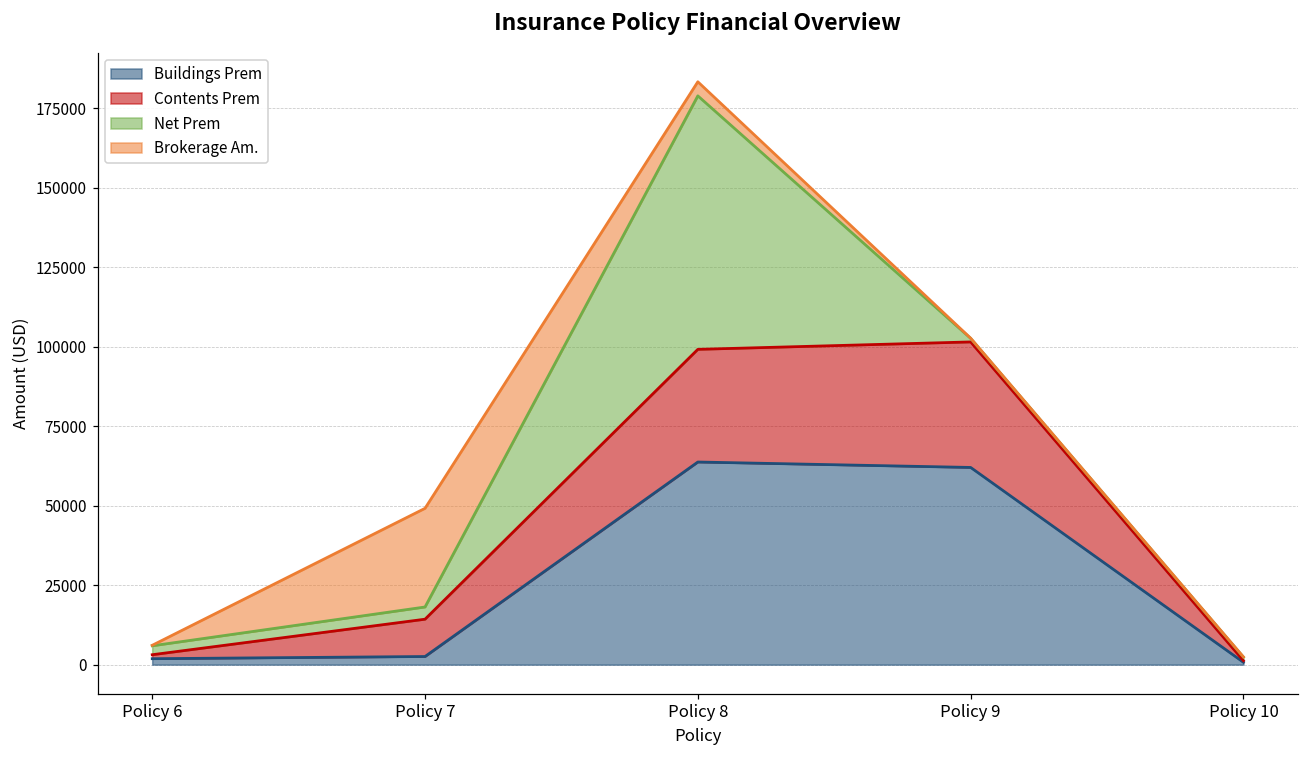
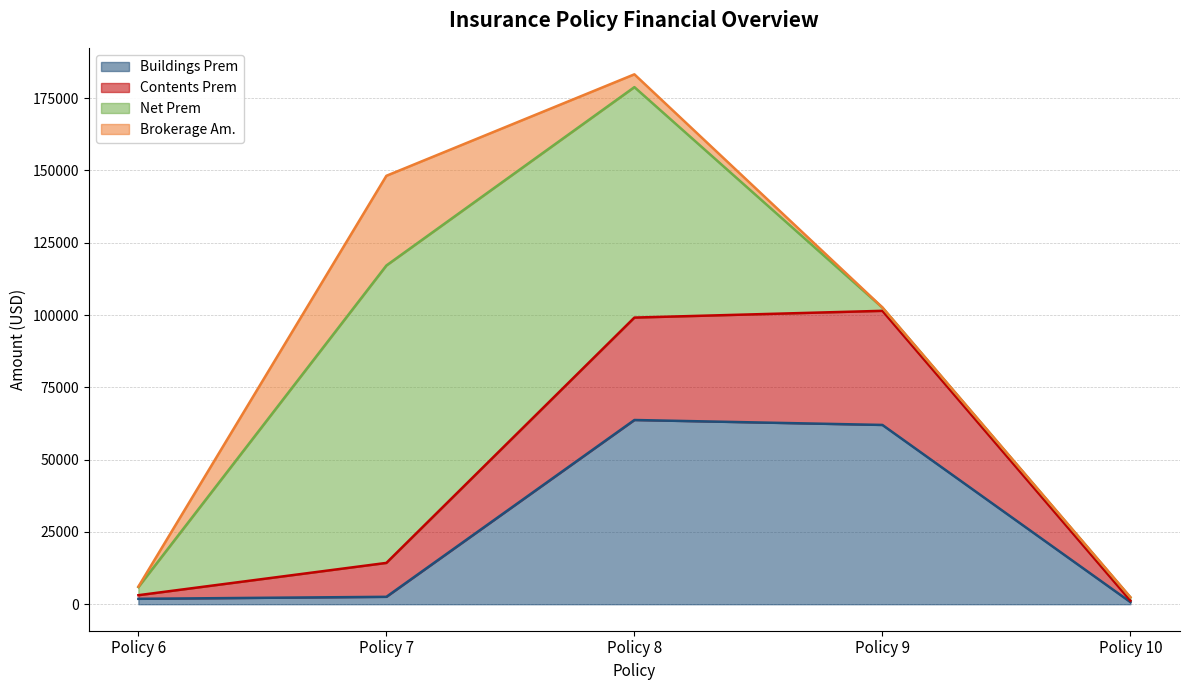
  {
    "Buildings Prem": {
      "Policy 6": 2000,
      "Policy 7": 3000,
      "Policy 8": 64000,
      "Policy 9": 62000
    },
    "Contents Prem": {
      "Policy 6": 1000,
      "Policy 7": 12000,
      "Policy 8": 35000,
      "Policy 9": 39000
    },
    "Net Prem": {
-     "Policy 7": 4000,
+     "Policy 7": 103000,
      "Policy 8": 80000
    },
    "Brokerage Am.": {
      "Policy 7": 31000,
      "Policy 8": 4000
    }
  }
